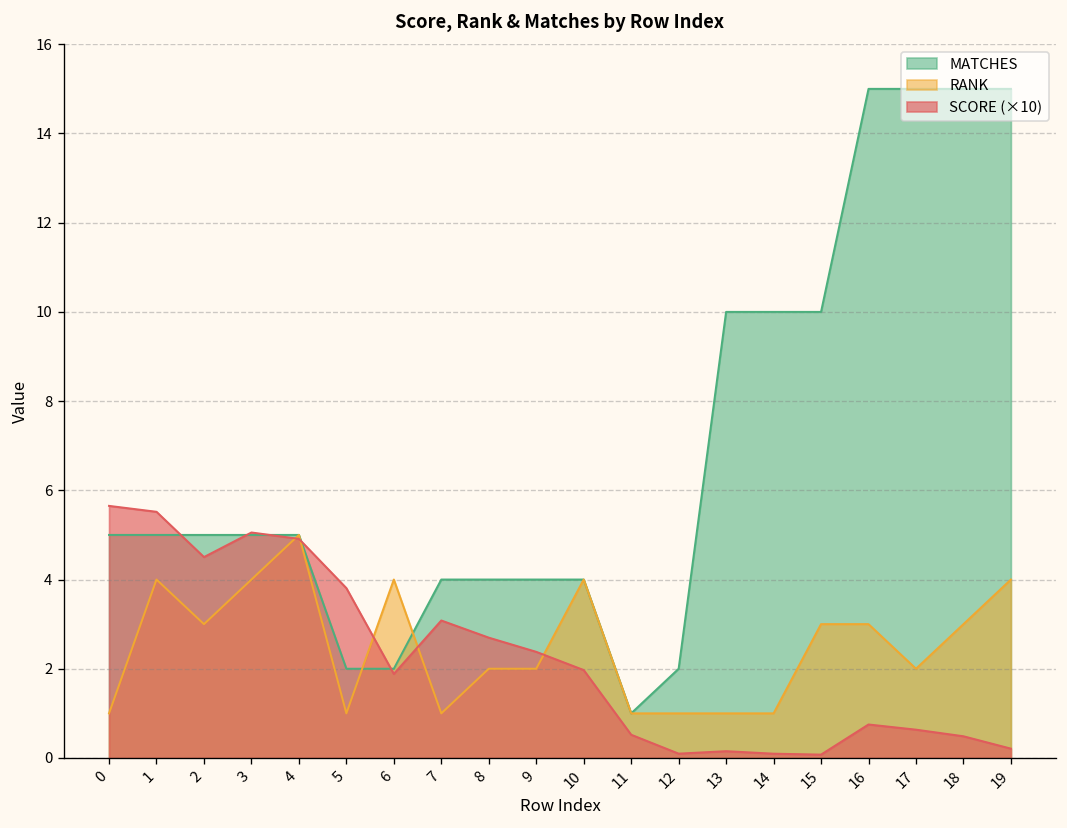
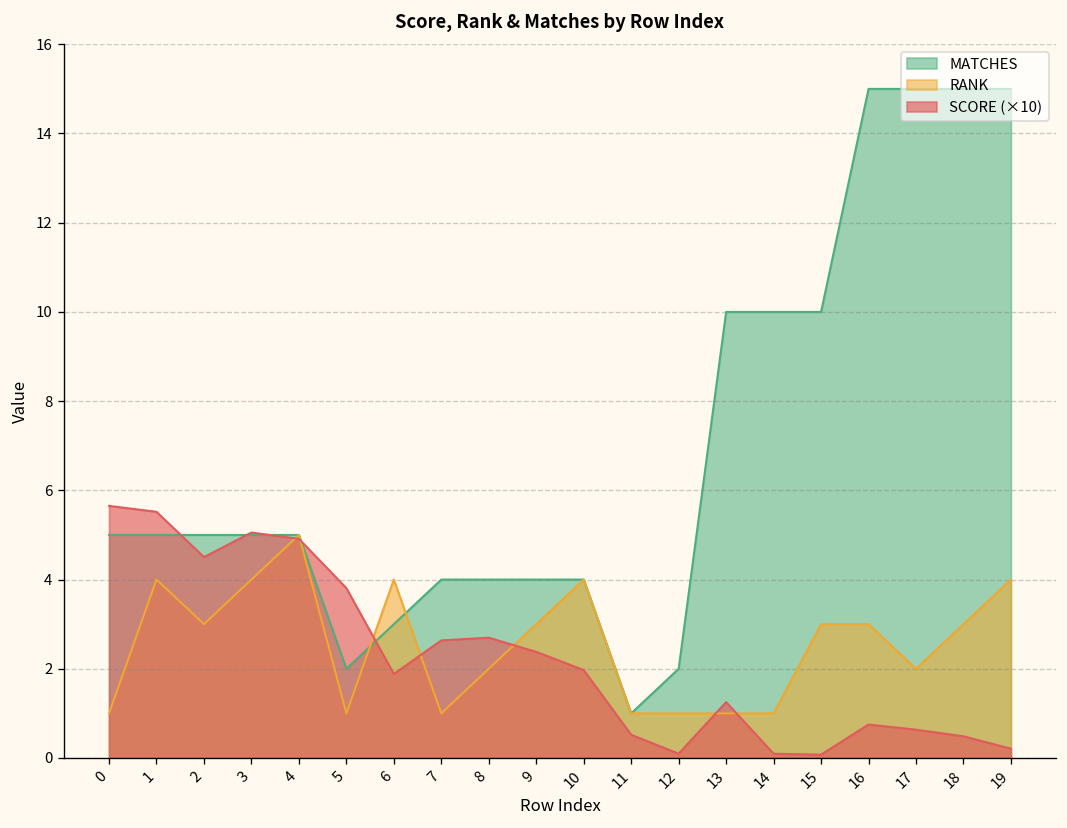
  {
    "MATCHES": {
      "0": 5,
      "1": 5,
      "2": 5,
      "5": 2,
-     "6": 2,
+     "6": 3,
      "7": 4,
      "8": 4,
      "9": 4,
      "12": 2,
      "13": 10,
      "14": 10,
      "15": 10,
      "16": 15
    },
    "RANK": {
      "0": 1,
      "1": 4,
      "2": 3,
      "3": 4,
      "5": 1,
      "6": 4,
      "7": 1,
      "8": 2,
-     "9": 2,
+     "9": 3,
      "12": 1,
      "13": 1,
      "14": 1,
      "15": 3,
      "16": 3,
      "17": 2,
      "18": 3,
      "19": 4
    },
    "SCORE (×10)": {
      "0": 5.7,
      "1": 5.5,
      "2": 4.5,
      "4": 4.9,
      "5": 3.8,
      "6": 1.9,
-     "7": 3.1,
+     "7": 2.6,
      "8": 2.7,
      "9": 2.4,
      "10": 2.0,
      "11": 0.5,
      "12": 0.1,
-     "13": 0.2,
+     "13": 1.3,
      "14": 0.1,
      "15": 0.1,
      "16": 0.8,
      "17": 0.6,
      "18": 0.5,
      "19": 0.2
    }
  }
